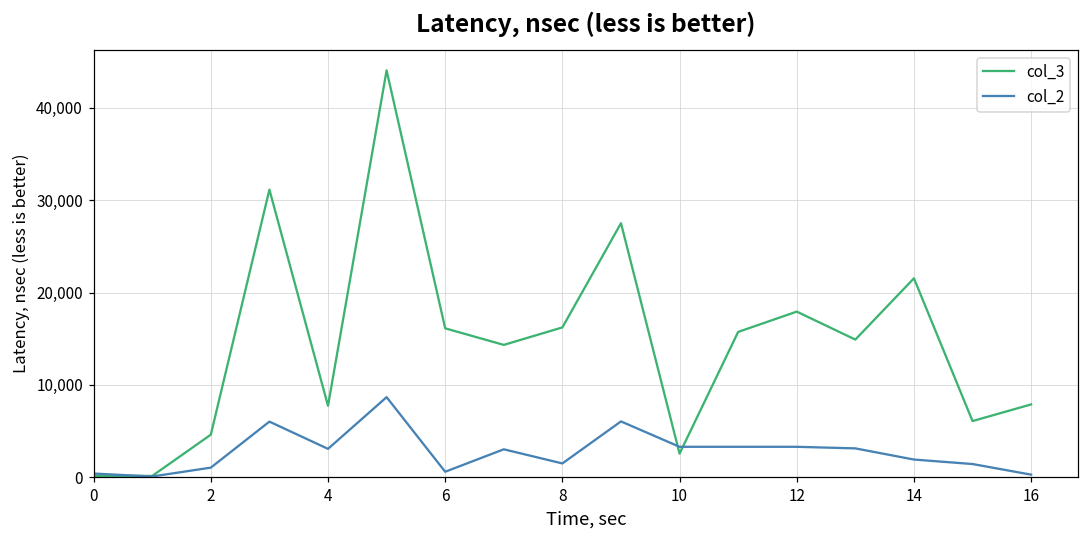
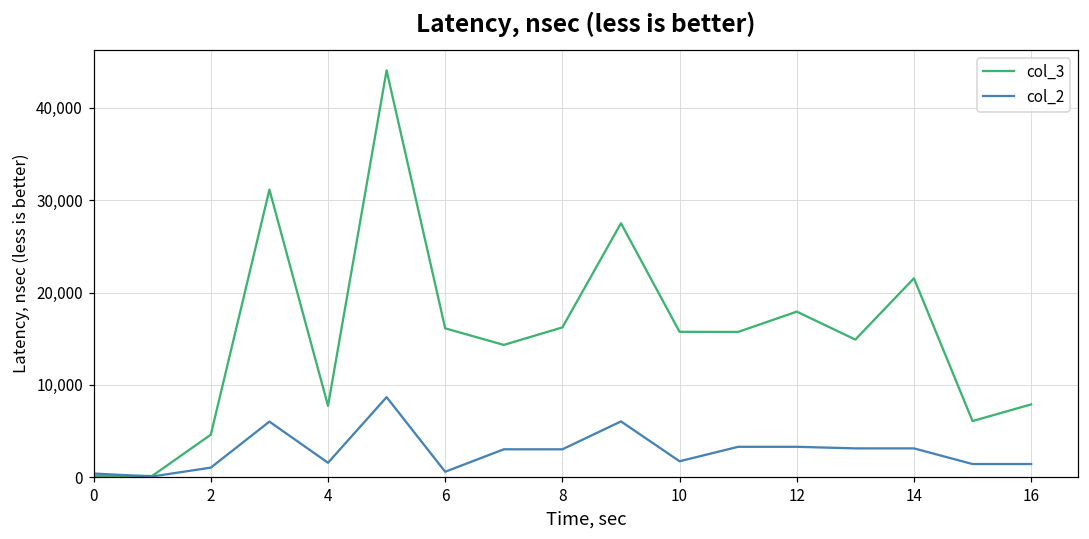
  {
    "col_3": {
      "2": "5,000",
      "4": "8,000",
      "6": "16,000",
      "8": "16,000",
-     "10": "3,000",
+     "10": "16,000",
      "12": "18,000",
      "14": "22,000",
      "16": "8,000"
    },
    "col_2": {
      "2": "1,000",
-     "4": "3,000",
+     "4": "2,000",
      "6": "1,000",
-     "8": "1,000",
-     "10": "3,000",
+     "8": "3,000",
+     "10": "2,000",
      "12": "3,000",
-     "14": "2,000",
-     "16": "0"
+     "14": "3,000",
+     "16": "1,000"
    }
  }
